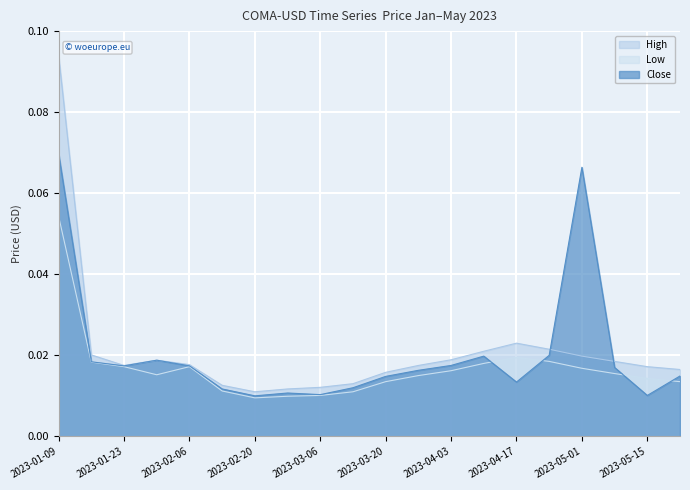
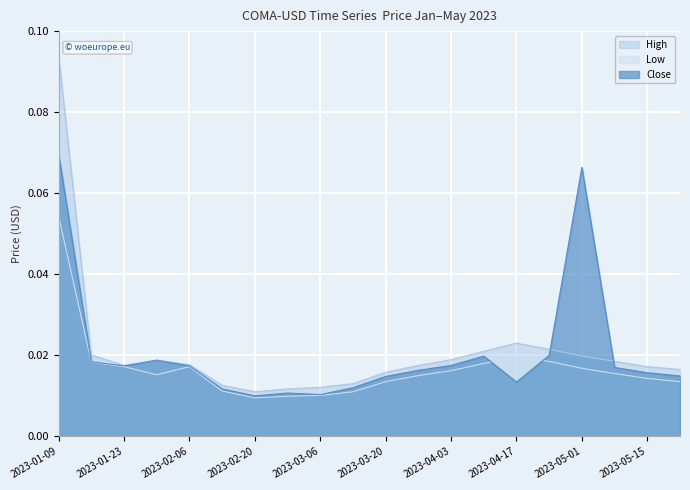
  {
    "Close": {
      "2023-01-09": 0.070,
      "2023-03-20": 0.015,
      "2023-04-03": 0.018,
      "2023-04-17": 0.013,
      "2023-05-01": 0.066,
-     "2023-05-15": 0.010
+     "2023-05-15": 0.016
    }
  }
